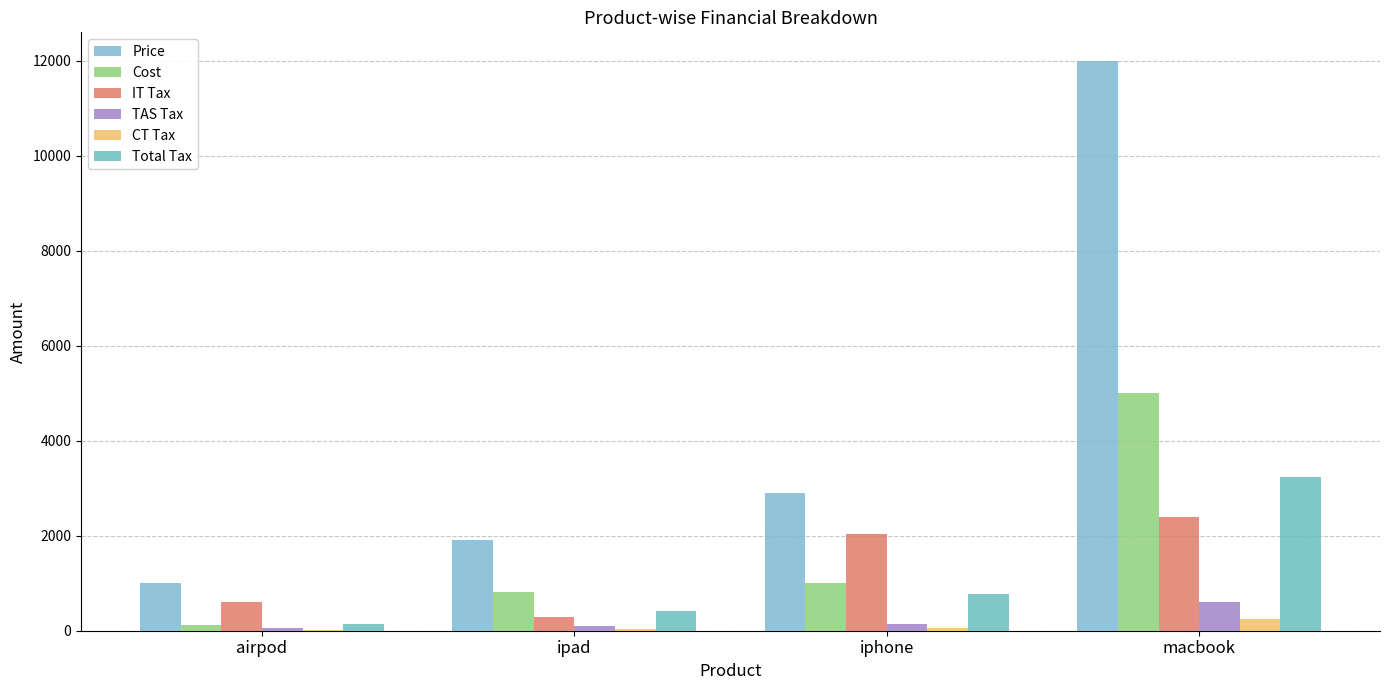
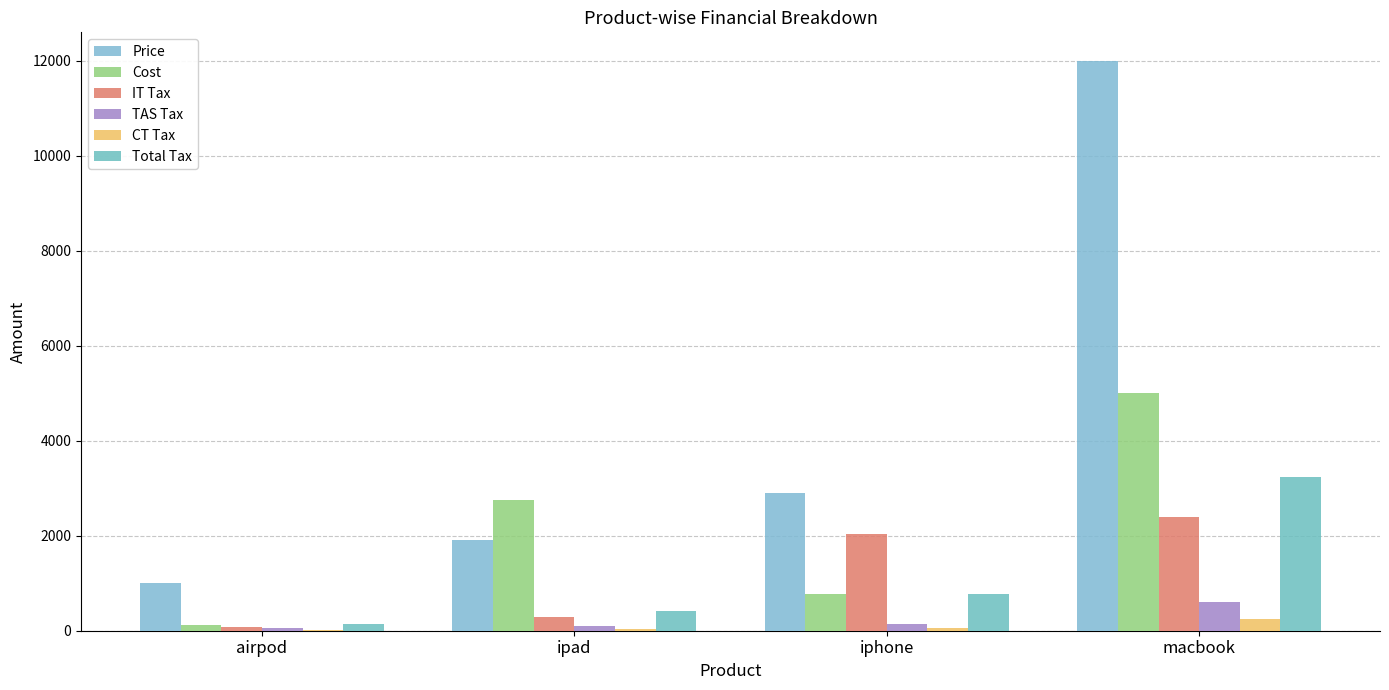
  {
    "Cost": {
      "airpod": 100,
-     "ipad": 800,
-     "iphone": 1000,
+     "ipad": 2800,
+     "iphone": 800,
      "macbook": 5000
    },
    "IT Tax": {
-     "airpod": 600,
+     "airpod": 100,
      "ipad": 300,
      "iphone": 2000,
      "macbook": 2400
    },
    "TAS Tax": {
      "ipad": 100,
      "iphone": 100,
      "macbook": 600
    },
    "CT Tax": {
      "iphone": 100,
      "macbook": 200
    }
  }
